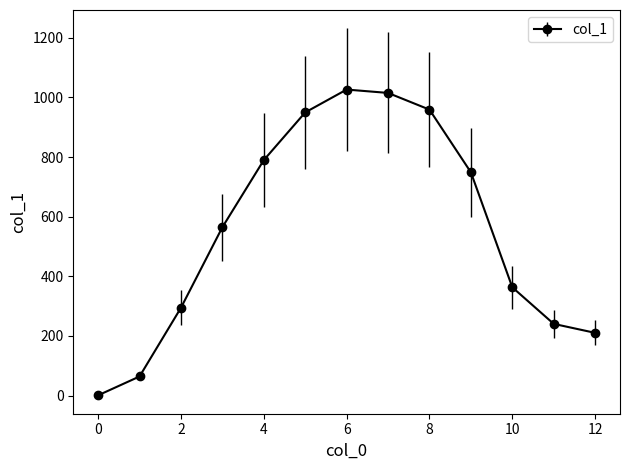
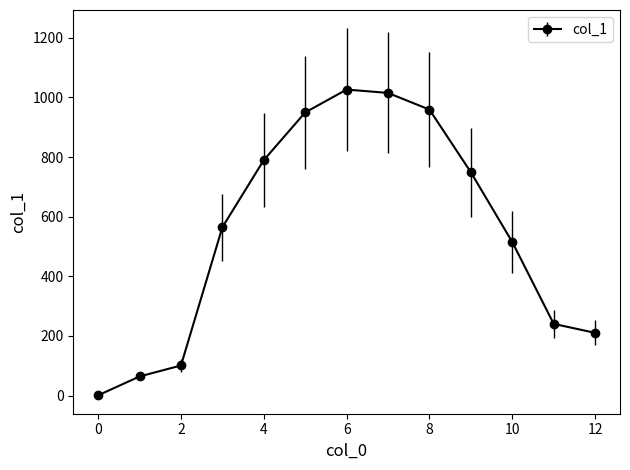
  {
    "0": 0,
-   "2": 290,
+   "2": 100,
    "4": 790,
    "6": 1030,
    "8": 960,
-   "10": 360,
+   "10": 510,
    "12": 210
  }
